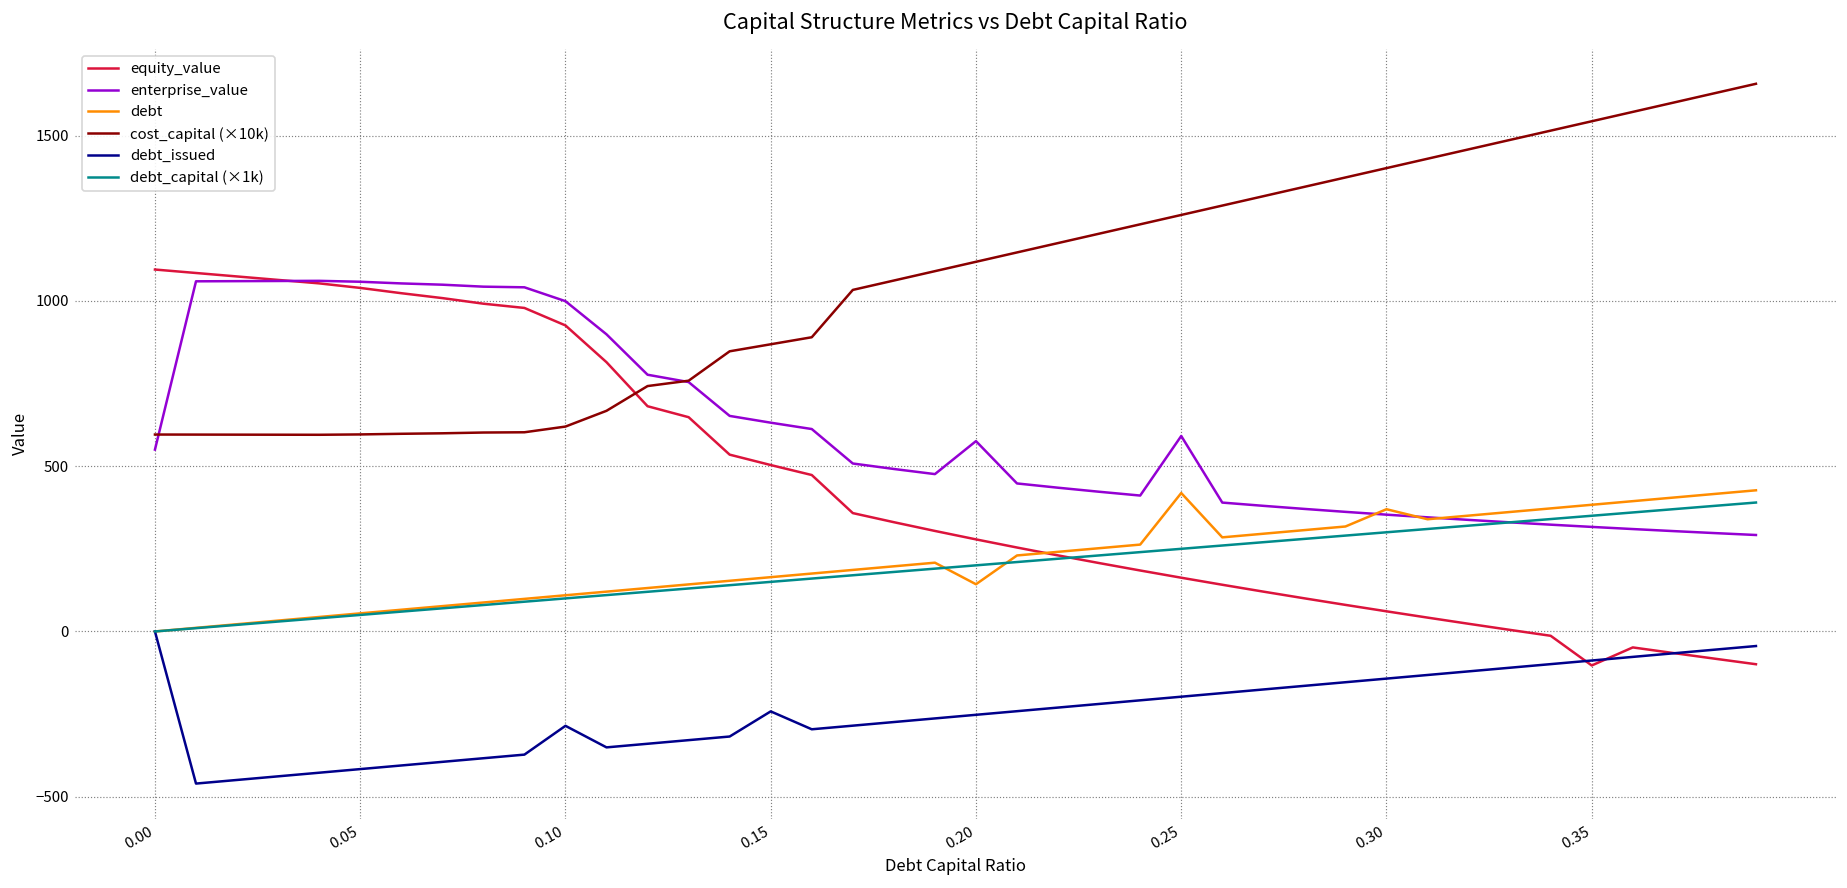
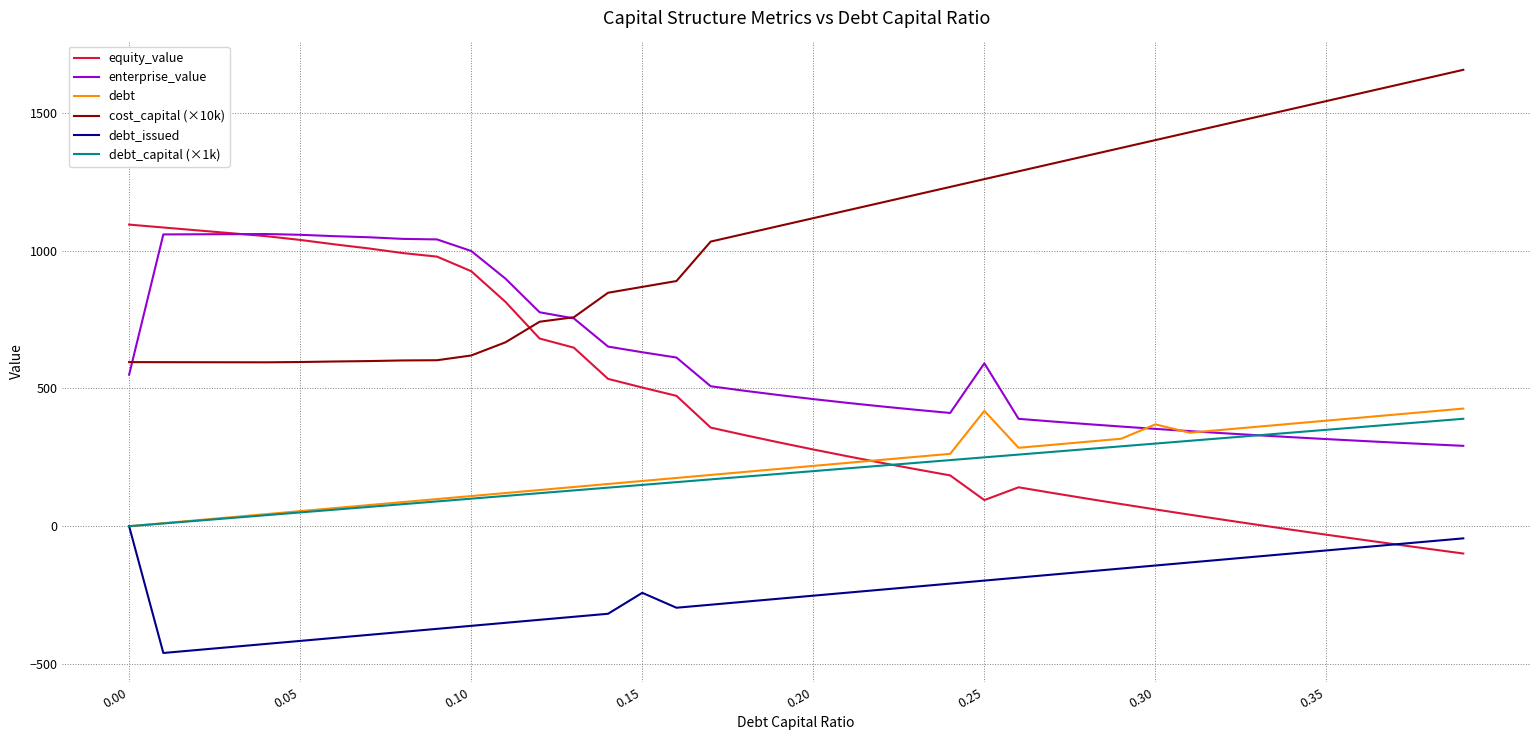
  {
    "equity_value": {
      "0.00": 1090,
      "0.05": 1040,
      "0.10": 930,
      "0.15": 500,
      "0.20": 280,
-     "0.25": 160,
+     "0.25": 90,
      "0.30": 60,
-     "0.35": -100
+     "0.35": -30
    },
    "enterprise_value": {
      "0.00": 550,
      "0.05": 1060,
      "0.10": 1000,
      "0.15": 630,
-     "0.20": 580,
+     "0.20": 460,
      "0.25": 590,
      "0.30": 350,
      "0.35": 320
    },
    "debt": {
      "0.10": 110,
      "0.15": 160,
-     "0.20": 140,
+     "0.20": 220,
      "0.25": 420,
      "0.30": 370,
      "0.35": 380
    },
    "cost_capital (×10k)": {
      "0.00": 600,
      "0.05": 600,
      "0.10": 620,
      "0.15": 870,
      "0.20": 1120,
      "0.25": 1260,
      "0.30": 1400,
      "0.35": 1540
    },
    "debt_issued": {
      "0.05": -420,
-     "0.10": -290,
+     "0.10": -360,
      "0.15": -240,
      "0.20": -250,
      "0.25": -200,
      "0.30": -140,
      "0.35": -90
    },
    "debt_capital (×1k)": {
      "0.10": 100,
      "0.15": 150,
      "0.20": 200,
      "0.25": 250,
      "0.30": 300,
      "0.35": 350
    }
  }
